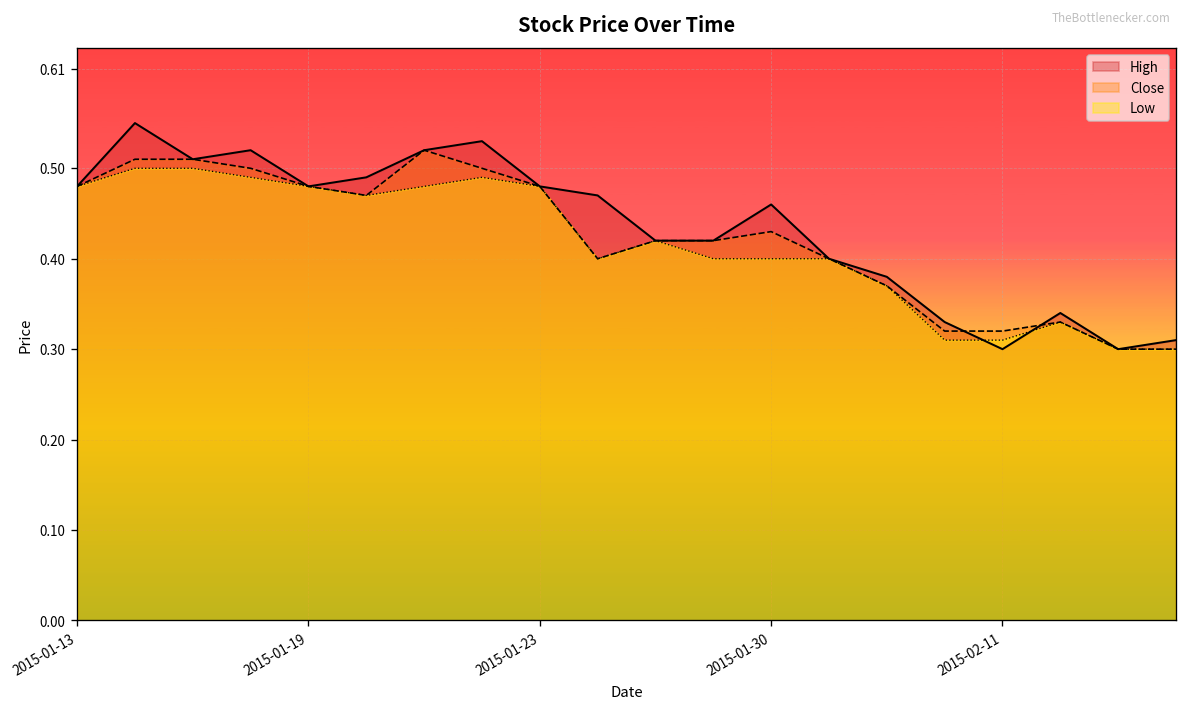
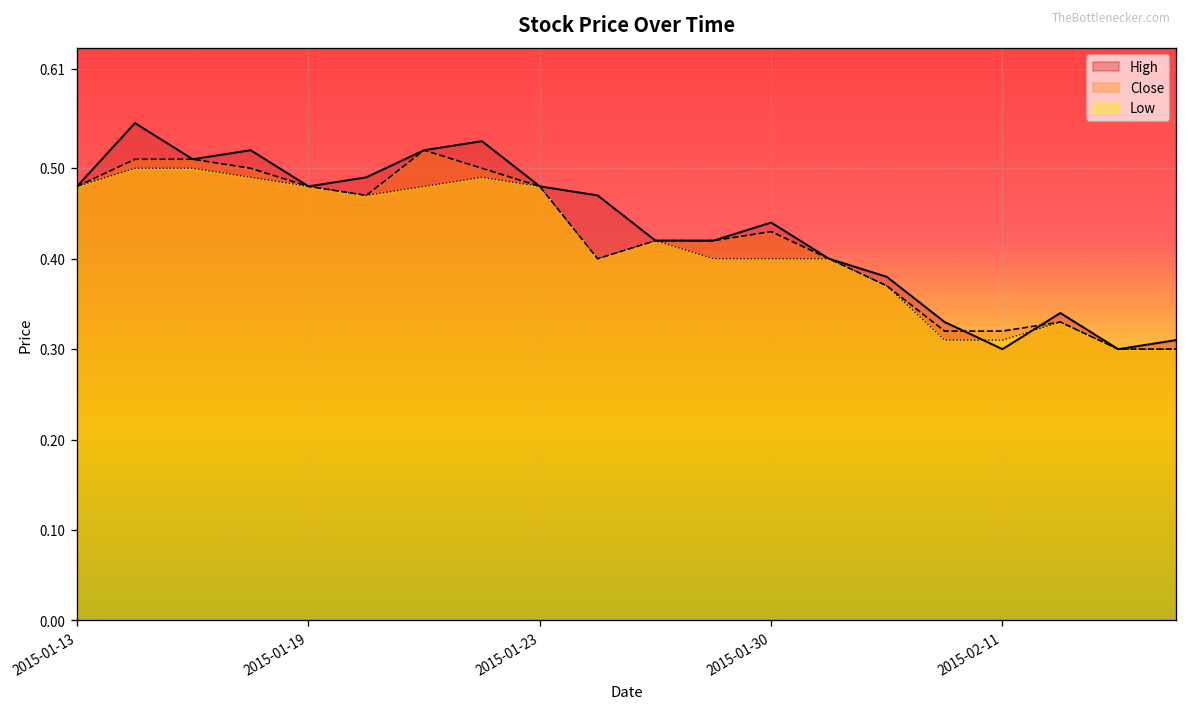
  {
    "High": {
-     "2015-01-30": 0.46,
+     "2015-01-30": 0.44,
      "2015-02-11": 0.30
    }
  }
